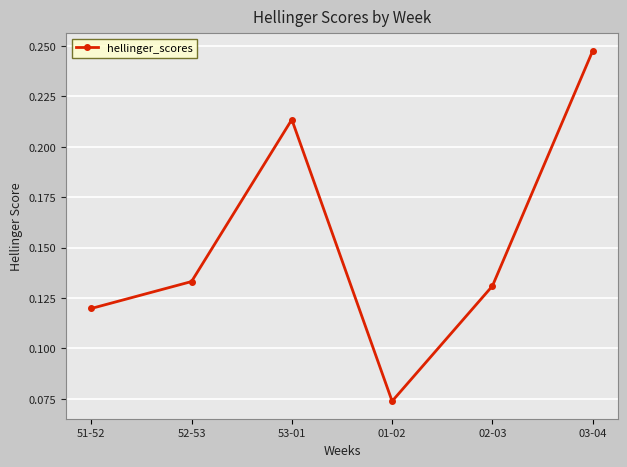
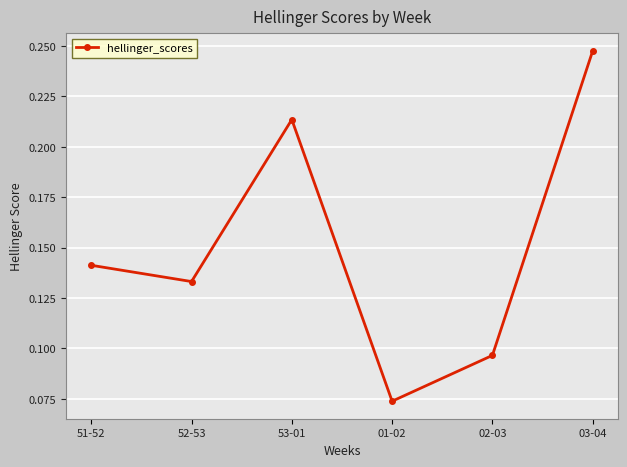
  {
-   "51-52": 0.120,
+   "51-52": 0.141,
    "52-53": 0.133,
    "53-01": 0.213,
    "01-02": 0.074,
-   "02-03": 0.131,
+   "02-03": 0.097,
    "03-04": 0.248
  }
